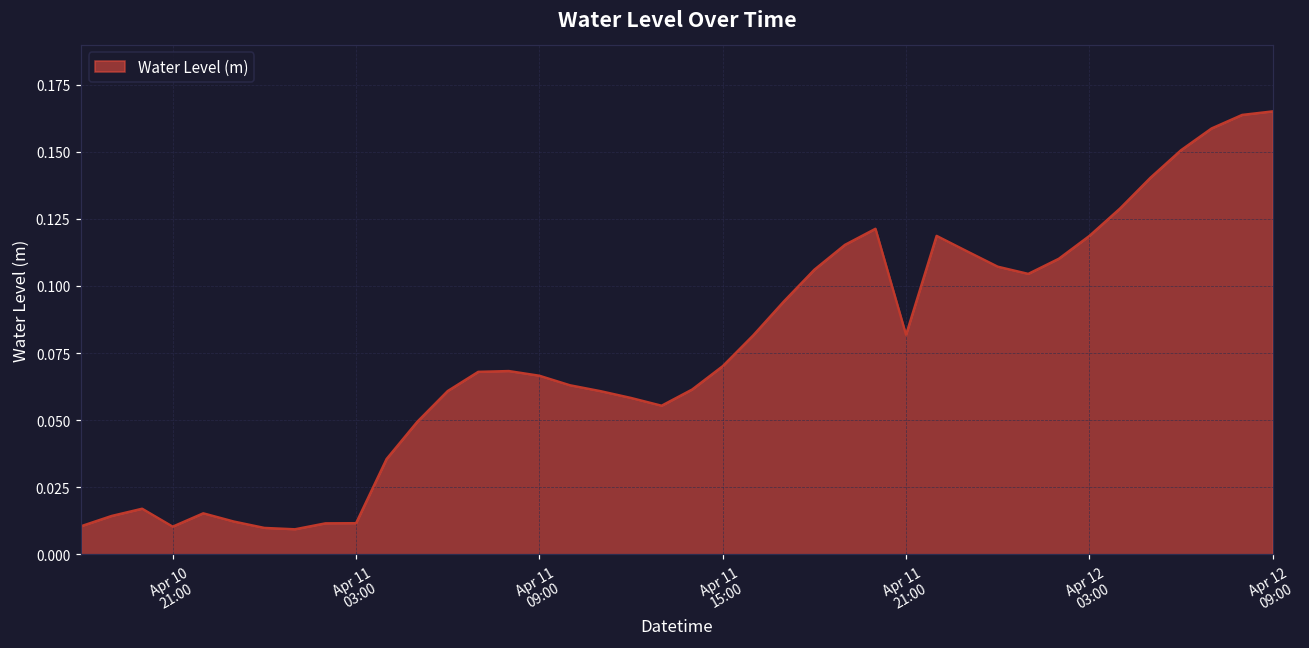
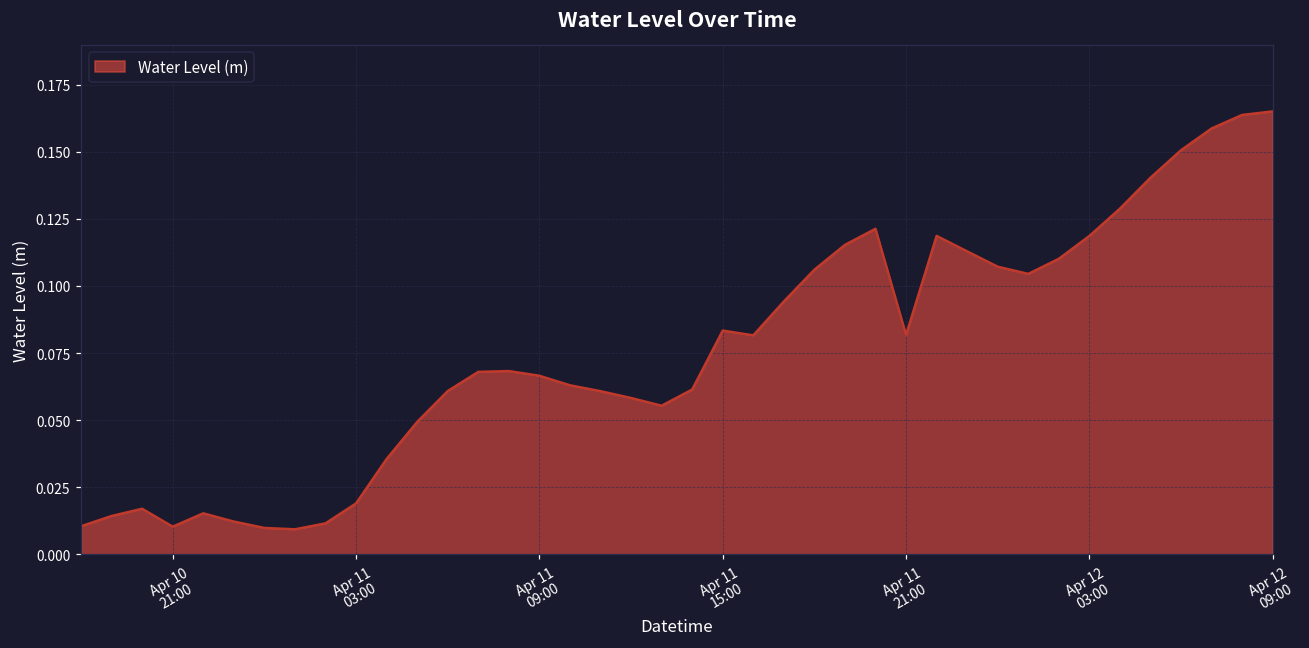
  {
    "Apr 10 21:00": 0.010,
-   "Apr 11 03:00": 0.012,
+   "Apr 11 03:00": 0.019,
    "Apr 11 09:00": 0.067,
-   "Apr 11 15:00": 0.070,
+   "Apr 11 15:00": 0.083,
    "Apr 11 21:00": 0.082,
    "Apr 12 03:00": 0.119,
    "Apr 12 09:00": 0.165
  }
